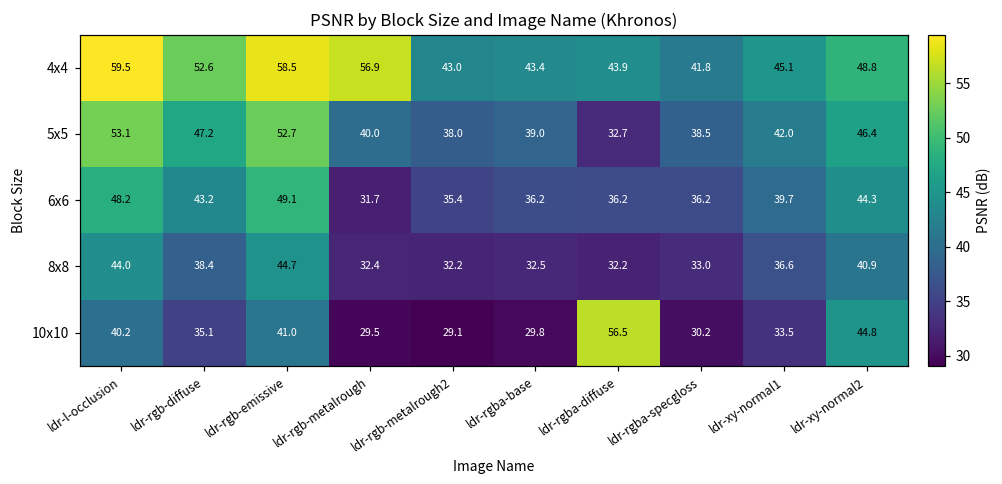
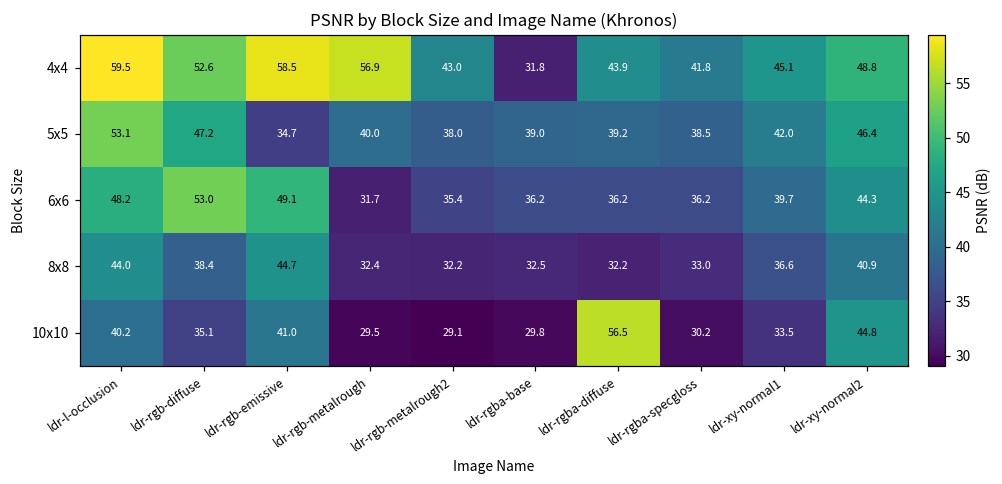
  {
    "4x4": {
      "ldr-l-occlusion": 59.5,
      "ldr-rgb-diffuse": 52.6,
      "ldr-rgb-emissive": 58.5,
      "ldr-rgb-metalrough": 56.9,
      "ldr-rgb-metalrough2": 43.0,
-     "ldr-rgba-base": 43.4,
+     "ldr-rgba-base": 31.8,
      "ldr-rgba-diffuse": 43.9,
      "ldr-rgba-specgloss": 41.8,
      "ldr-xy-normal1": 45.1,
      "ldr-xy-normal2": 48.8
    },
    "5x5": {
      "ldr-l-occlusion": 53.1,
      "ldr-rgb-diffuse": 47.2,
-     "ldr-rgb-emissive": 52.7,
+     "ldr-rgb-emissive": 34.7,
      "ldr-rgb-metalrough": 40.0,
      "ldr-rgb-metalrough2": 38.0,
      "ldr-rgba-base": 39.0,
-     "ldr-rgba-diffuse": 32.7,
+     "ldr-rgba-diffuse": 39.2,
      "ldr-rgba-specgloss": 38.5,
      "ldr-xy-normal1": 42.0,
      "ldr-xy-normal2": 46.4
    },
    "6x6": {
      "ldr-l-occlusion": 48.2,
-     "ldr-rgb-diffuse": 43.2,
+     "ldr-rgb-diffuse": 53.0,
      "ldr-rgb-emissive": 49.1,
      "ldr-rgb-metalrough": 31.7,
      "ldr-rgb-metalrough2": 35.4,
      "ldr-rgba-base": 36.2,
      "ldr-rgba-diffuse": 36.2,
      "ldr-rgba-specgloss": 36.2,
      "ldr-xy-normal1": 39.7,
      "ldr-xy-normal2": 44.3
    },
    "8x8": {
      "ldr-l-occlusion": 44.0,
      "ldr-rgb-diffuse": 38.4,
      "ldr-rgb-emissive": 44.7,
      "ldr-rgb-metalrough": 32.4,
      "ldr-rgb-metalrough2": 32.2,
      "ldr-rgba-base": 32.5,
      "ldr-rgba-diffuse": 32.2,
      "ldr-rgba-specgloss": 33.0,
      "ldr-xy-normal1": 36.6,
      "ldr-xy-normal2": 40.9
    },
    "10x10": {
      "ldr-l-occlusion": 40.2,
      "ldr-rgb-diffuse": 35.1,
      "ldr-rgb-emissive": 41.0,
      "ldr-rgb-metalrough": 29.5,
      "ldr-rgb-metalrough2": 29.1,
      "ldr-rgba-base": 29.8,
      "ldr-rgba-diffuse": 56.5,
      "ldr-rgba-specgloss": 30.2,
      "ldr-xy-normal1": 33.5,
      "ldr-xy-normal2": 44.8
    }
  }
